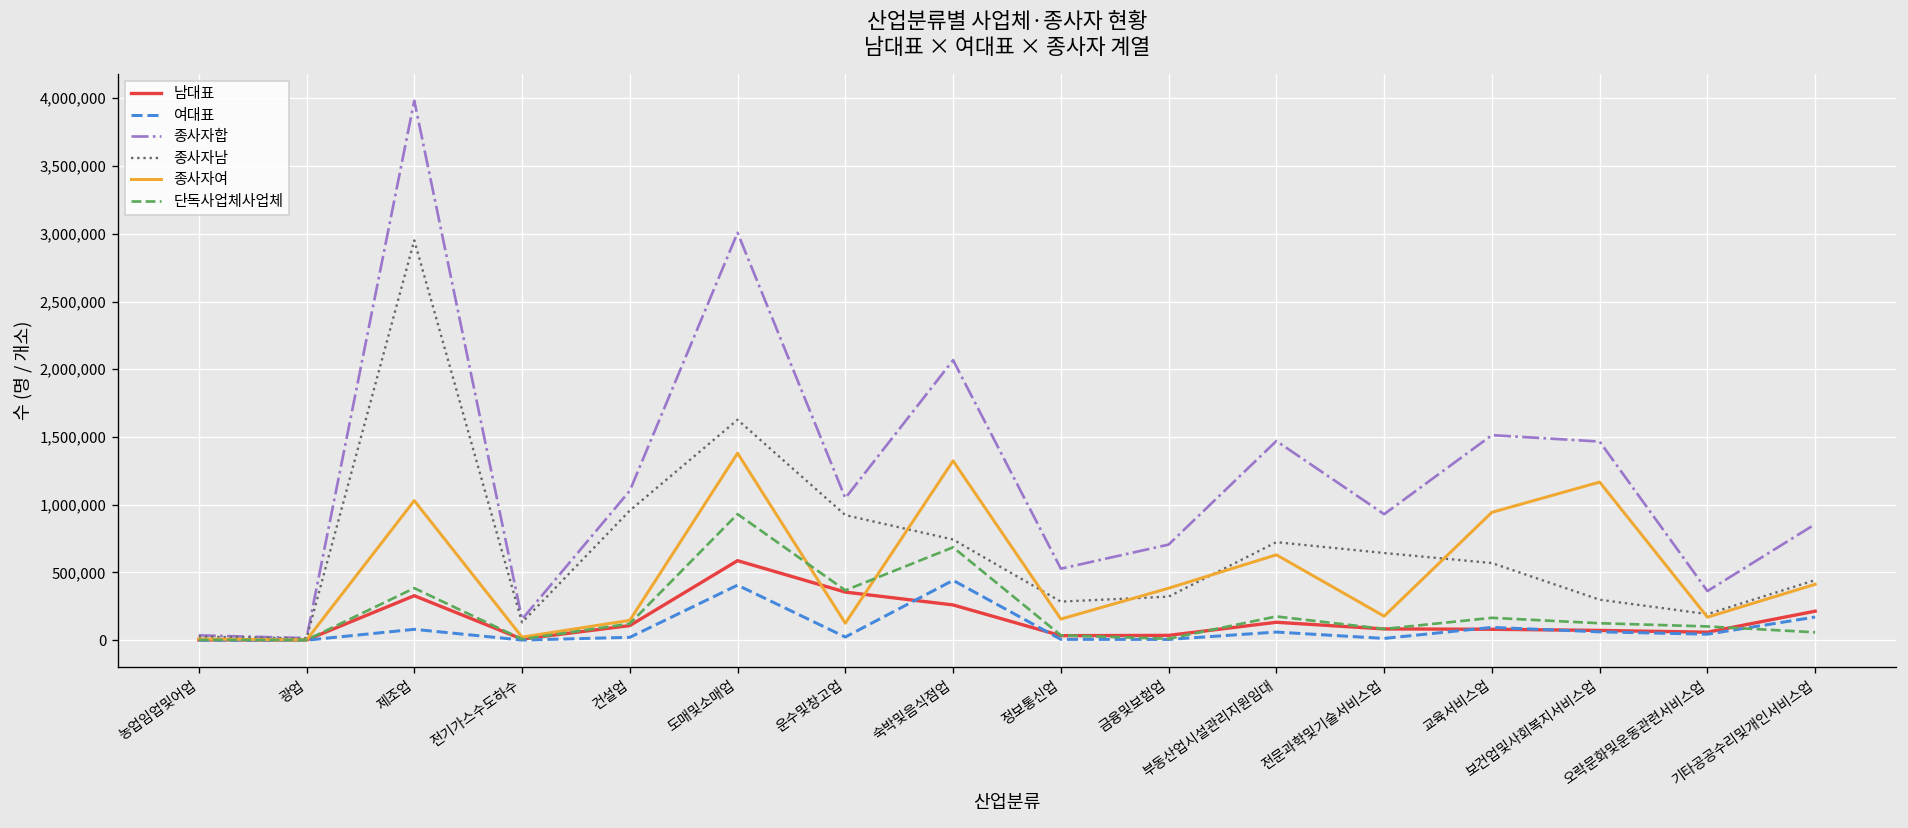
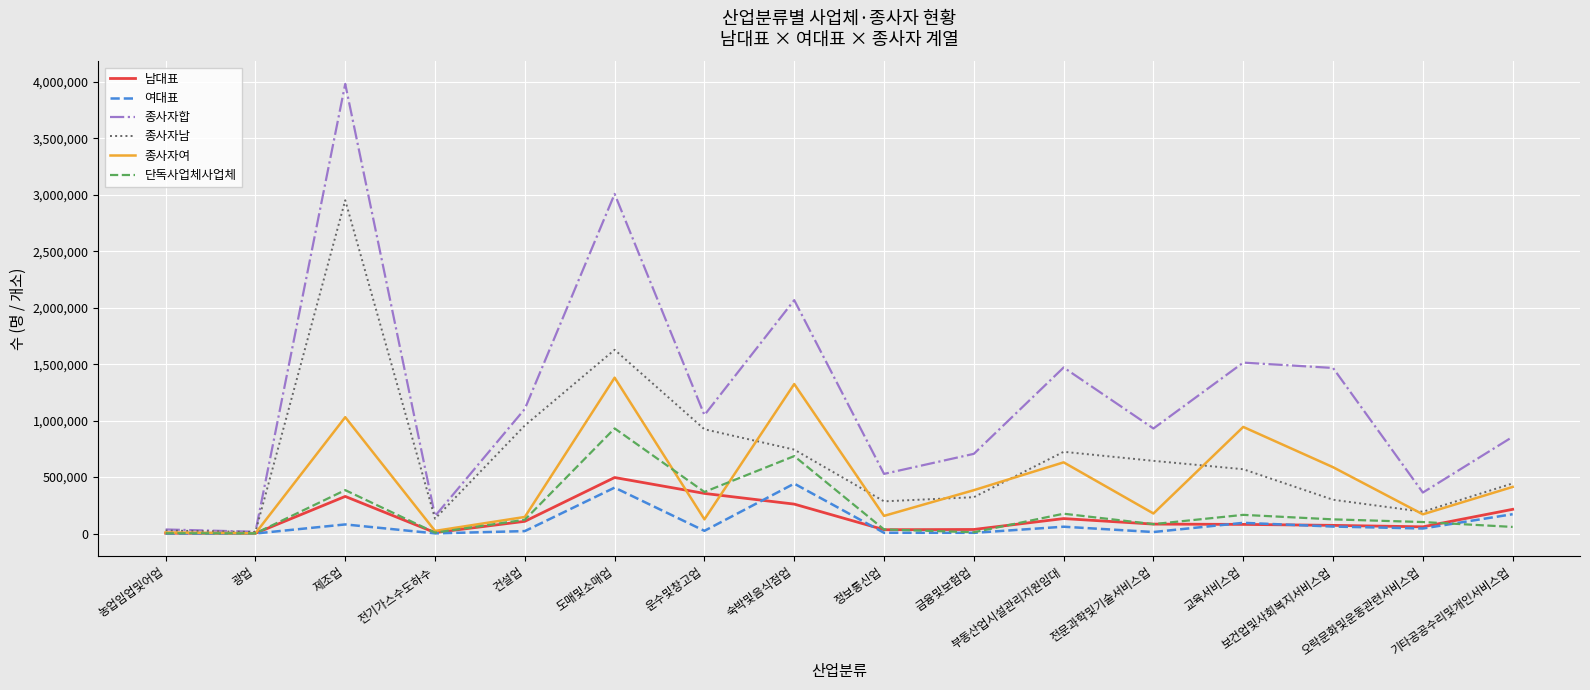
  {
    "남대표": {
      "제조업": "330,000",
-     "도매및소매업": "590,000",
+     "도매및소매업": "500,000",
      "숙박및음식점업": "260,000",
      "금융및보험업": "40,000",
      "부동산업시설관리지원임대": "130,000",
      "기타공공수리및개인서비스업": "210,000"
    },
    "여대표": {
      "제조업": "80,000",
      "건설업": "20,000",
      "도매및소매업": "410,000",
      "운수및창고업": "20,000",
      "숙박및음식점업": "440,000",
      "정보통신업": "10,000",
      "부동산업시설관리지원임대": "60,000",
      "전문과학및기술서비스업": "10,000",
      "기타공공수리및개인서비스업": "170,000"
    },
    "종사자합": {
      "제조업": "3,980,000",
      "전기가스수도하수": "150,000",
      "건설업": "1,100,000",
      "도매및소매업": "3,010,000",
      "운수및창고업": "1,050,000",
      "숙박및음식점업": "2,070,000",
      "정보통신업": "530,000",
      "금융및보험업": "710,000",
      "부동산업시설관리지원임대": "1,470,000",
      "전문과학및기술서비스업": "930,000",
      "교육서비스업": "1,510,000",
      "보건업및사회복지서비스업": "1,470,000",
      "오락문화및운동관련서비스업": "360,000",
      "기타공공수리및개인서비스업": "860,000"
    },
    "종사자남": {
      "제조업": "2,950,000",
      "전기가스수도하수": "130,000",
      "건설업": "960,000",
      "도매및소매업": "1,630,000",
      "운수및창고업": "920,000",
      "숙박및음식점업": "740,000",
      "정보통신업": "290,000",
      "금융및보험업": "320,000",
      "부동산업시설관리지원임대": "720,000",
      "전문과학및기술서비스업": "640,000",
      "교육서비스업": "570,000",
      "보건업및사회복지서비스업": "300,000",
      "기타공공수리및개인서비스업": "440,000"
    },
    "종사자여": {
      "제조업": "1,030,000",
      "건설업": "150,000",
      "도매및소매업": "1,380,000",
      "운수및창고업": "130,000",
      "숙박및음식점업": "1,320,000",
      "정보통신업": "160,000",
      "금융및보험업": "380,000",
      "부동산업시설관리지원임대": "630,000",
      "전문과학및기술서비스업": "180,000",
      "교육서비스업": "940,000",
-     "보건업및사회복지서비스업": "1,170,000",
+     "보건업및사회복지서비스업": "590,000",
      "기타공공수리및개인서비스업": "410,000"
    },
    "단독사업체사업체": {
      "제조업": "380,000",
      "도매및소매업": "930,000",
      "숙박및음식점업": "690,000",
      "부동산업시설관리지원임대": "180,000",
      "교육서비스업": "170,000",
      "보건업및사회복지서비스업": "130,000",
      "오락문화및운동관련서비스업": "100,000",
      "기타공공수리및개인서비스업": "60,000"
    }
  }
